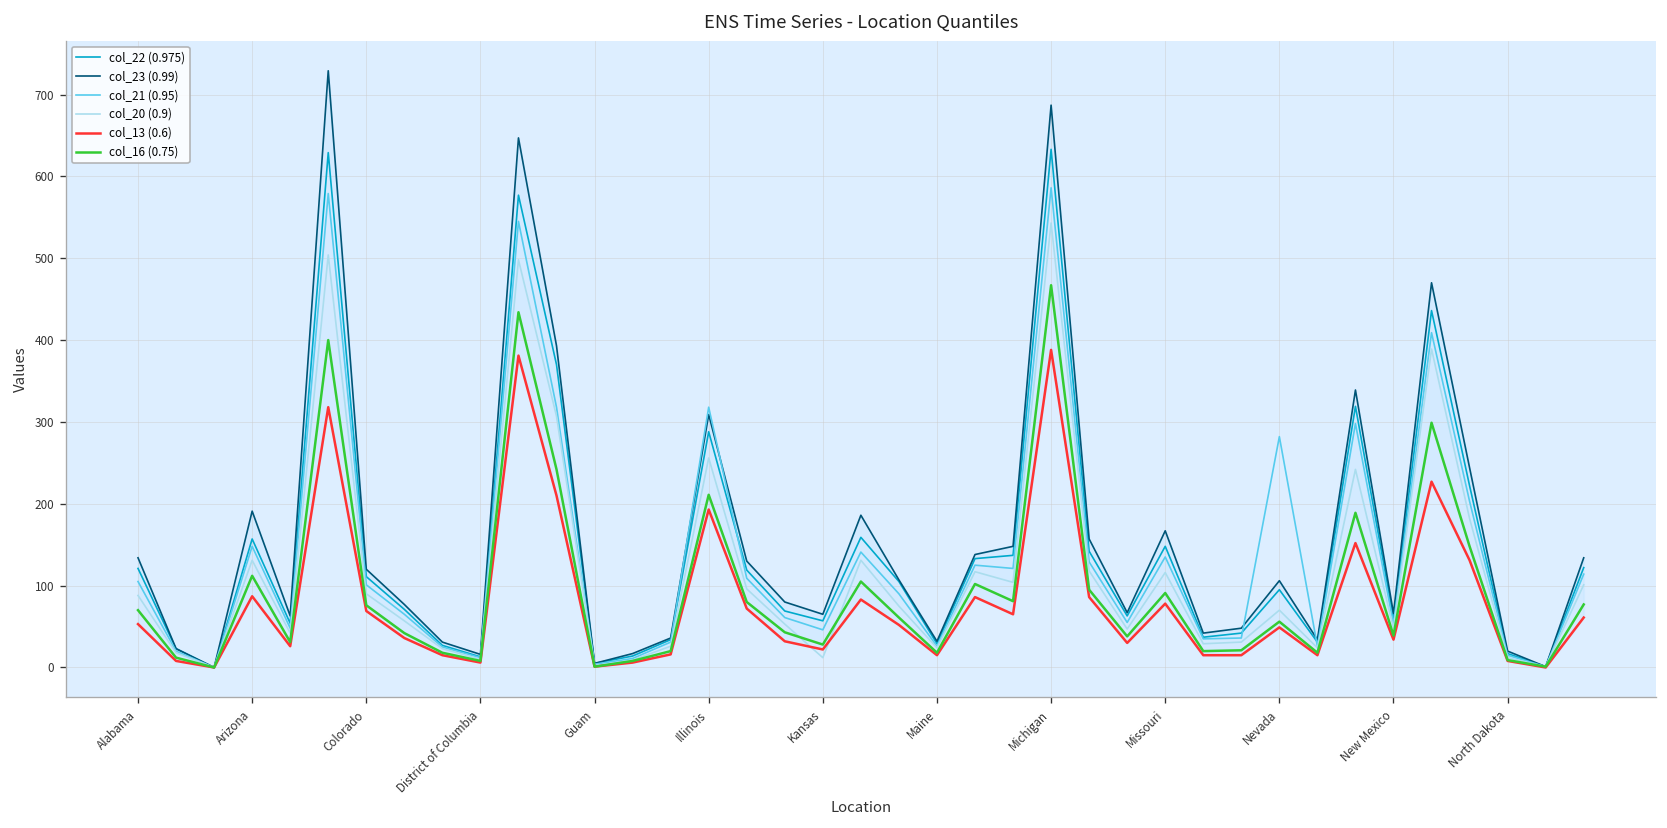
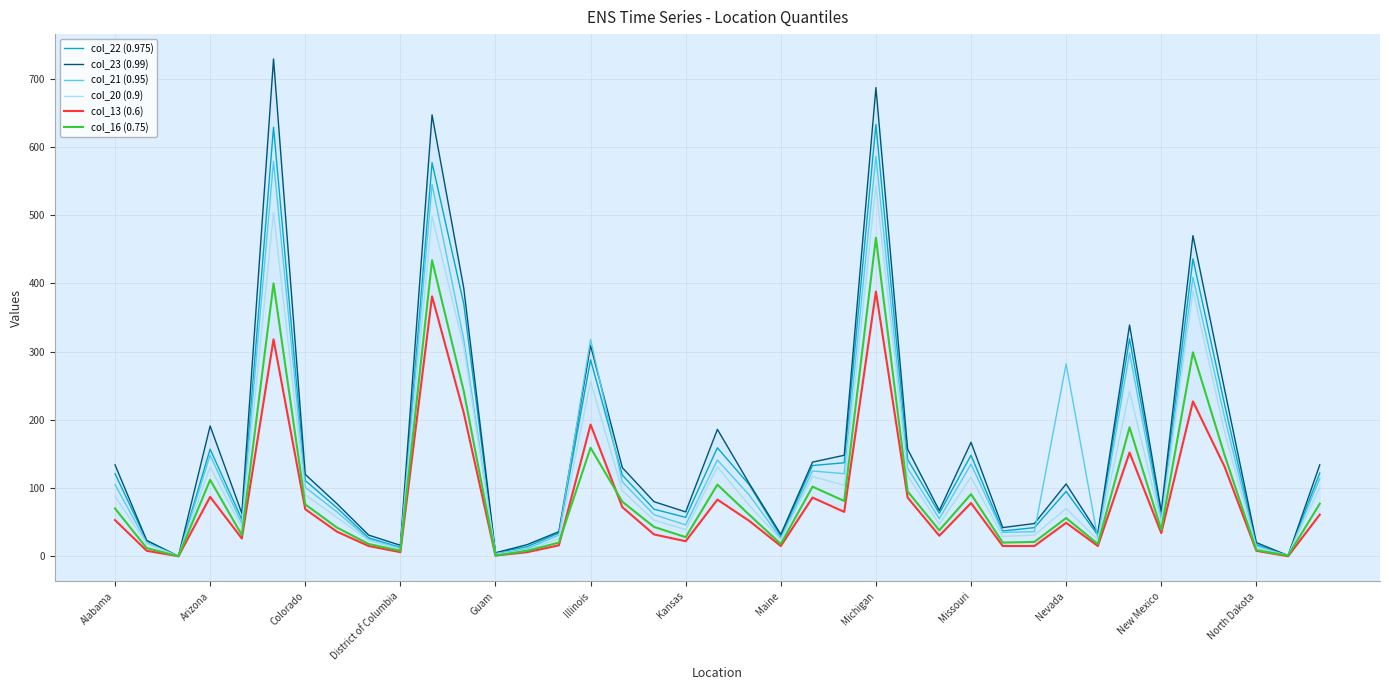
  {
    "col_22 (0.975)": {
      "Alabama": 120,
      "Arizona": 160,
      "Colorado": 110,
      "Illinois": 290,
      "Kansas": 60,
      "Michigan": 630,
      "Missouri": 150,
      "Nevada": 100,
      "New Mexico": 60
    },
    "col_23 (0.99)": {
      "Alabama": 130,
      "Arizona": 190,
      "Colorado": 120,
      "Illinois": 310,
      "Kansas": 70,
      "Michigan": 690,
      "Missouri": 170,
      "Nevada": 110,
      "New Mexico": 70
    },
    "col_21 (0.95)": {
      "Alabama": 110,
      "Arizona": 150,
      "Colorado": 100,
      "Illinois": 320,
      "Kansas": 50,
      "Michigan": 590,
      "Missouri": 140,
      "Nevada": 280,
      "New Mexico": 50
    },
    "col_20 (0.9)": {
      "Alabama": 90,
      "Arizona": 130,
      "Colorado": 90,
      "Illinois": 260,
-     "Kansas": 10,
+     "Kansas": 40,
      "Michigan": 540,
      "Missouri": 120,
      "Nevada": 70,
      "New Mexico": 50
    },
    "col_13 (0.6)": {
      "Alabama": 50,
      "Arizona": 90,
      "Colorado": 70,
      "Illinois": 190,
      "Kansas": 20,
      "Michigan": 390,
      "Missouri": 80,
      "Nevada": 50,
      "New Mexico": 30
    },
    "col_16 (0.75)": {
      "Alabama": 70,
      "Arizona": 110,
      "Colorado": 80,
-     "Illinois": 210,
+     "Illinois": 160,
      "Kansas": 30,
      "Michigan": 470,
      "Missouri": 90,
      "Nevada": 60,
      "New Mexico": 40
    }
  }
